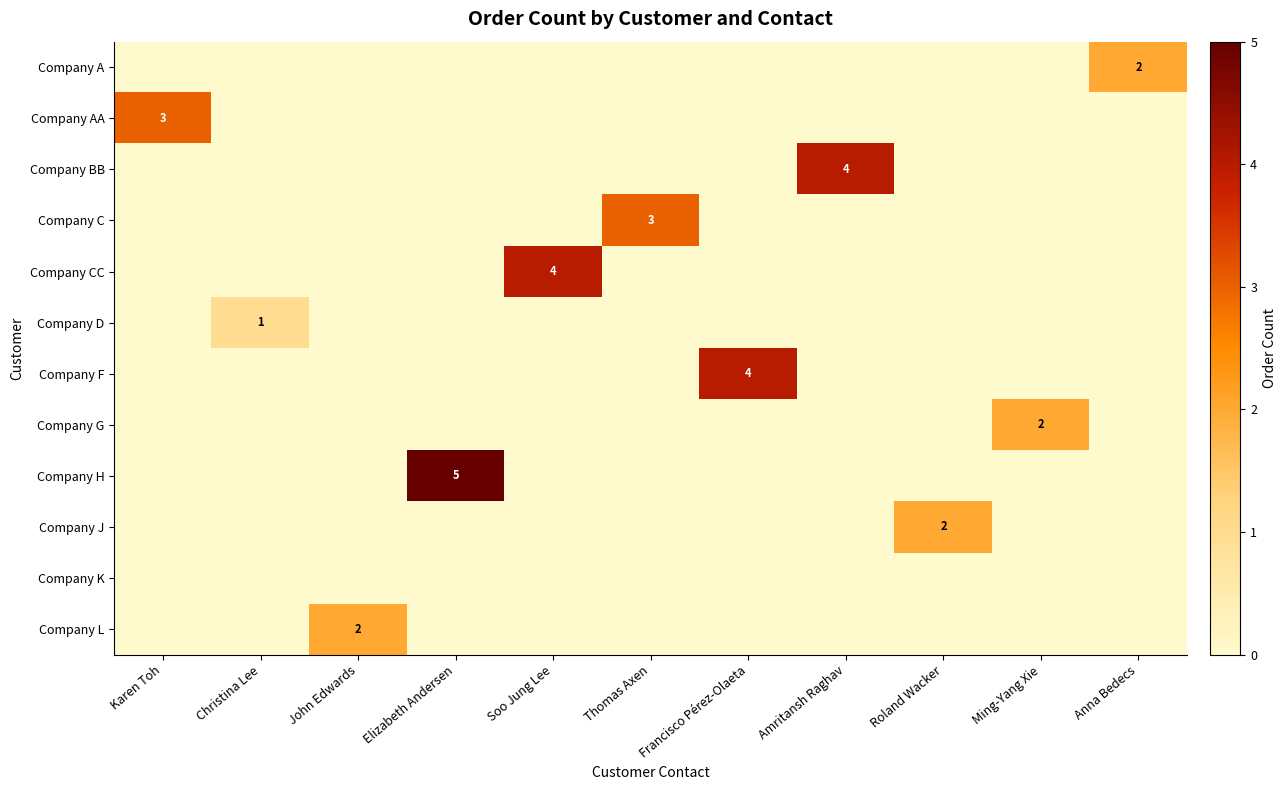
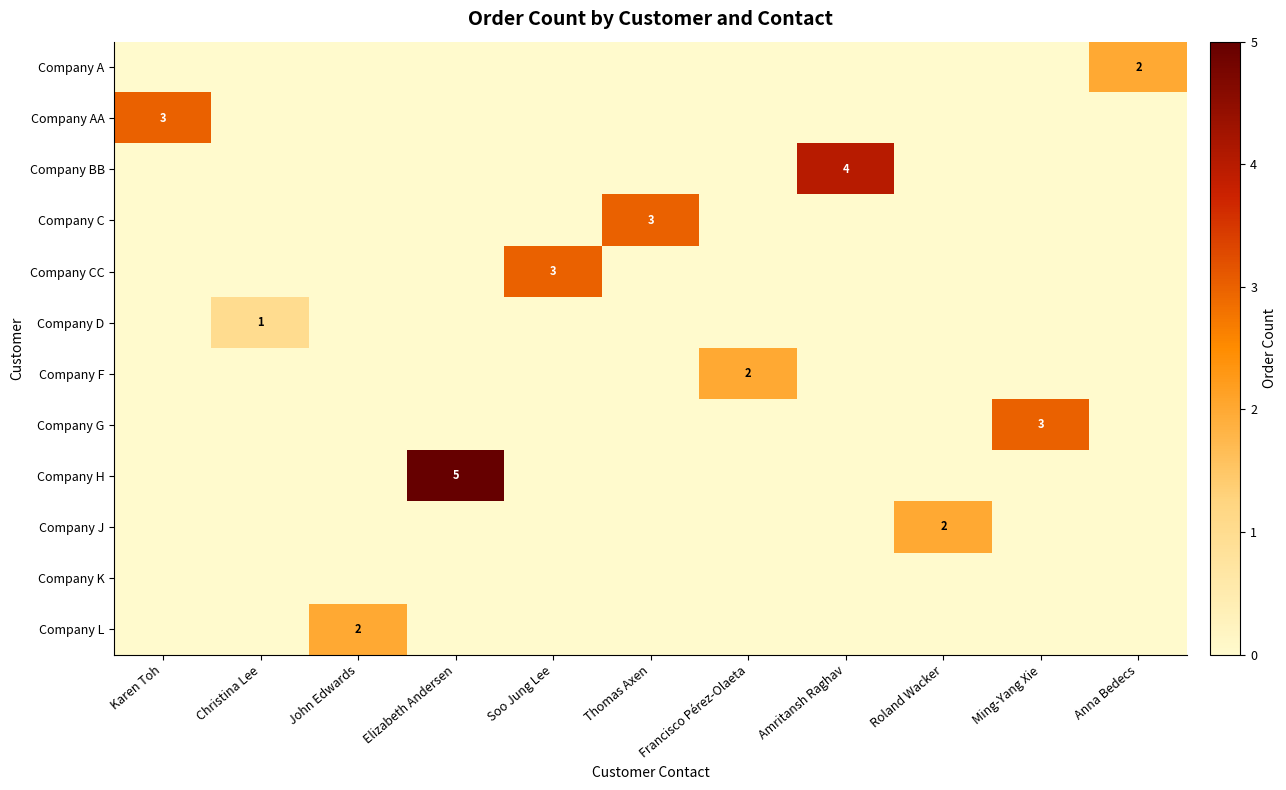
  {
    "Company A": {
      "Anna Bedecs": 2
    },
    "Company AA": {
      "Karen Toh": 3
    },
    "Company BB": {
      "Amritansh Raghav": 4
    },
    "Company C": {
      "Thomas Axen": 3
    },
    "Company CC": {
-     "Soo Jung Lee": 4
+     "Soo Jung Lee": 3
    },
    "Company D": {
      "Christina Lee": 1
    },
    "Company F": {
-     "Francisco Pérez-Olaeta": 4
+     "Francisco Pérez-Olaeta": 2
    },
    "Company G": {
-     "Ming-Yang Xie": 2
+     "Ming-Yang Xie": 3
    },
    "Company H": {
      "Elizabeth Andersen": 5
    },
    "Company J": {
      "Roland Wacker": 2
    },
    "Company L": {
      "John Edwards": 2
    }
  }
